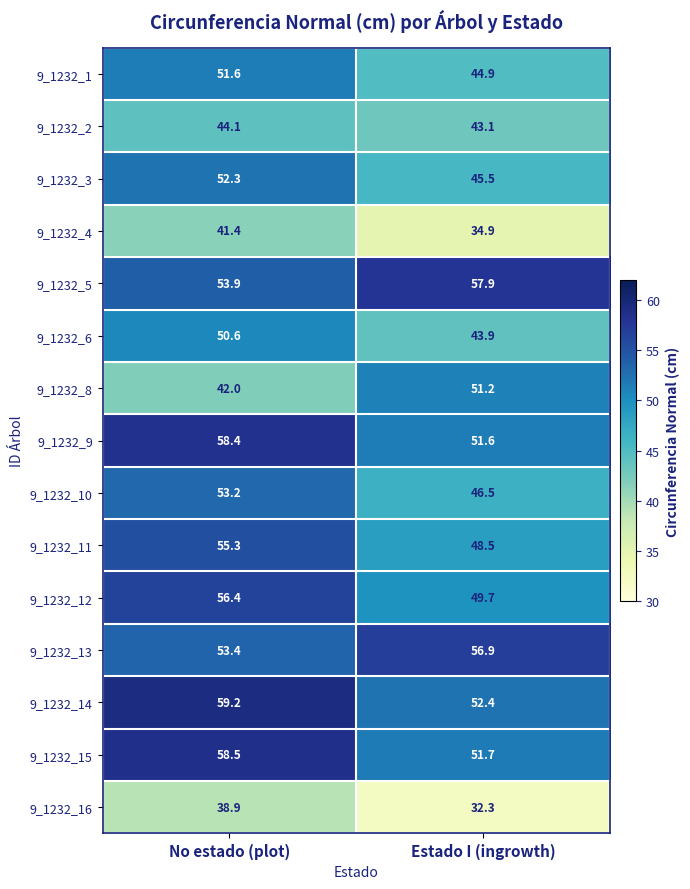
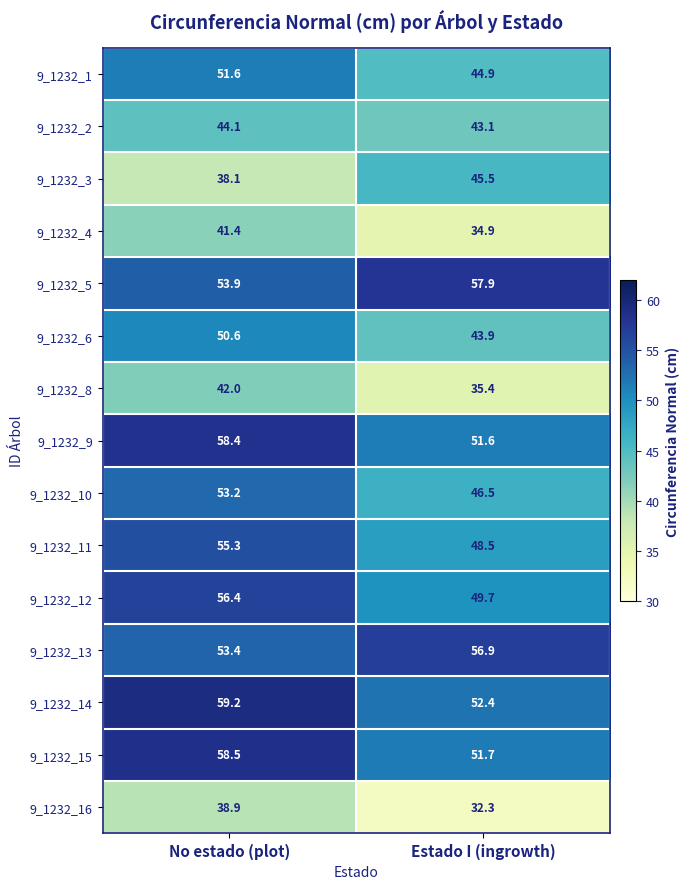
  {
    "9_1232_1": {
      "No estado (plot)": 51.6,
      "Estado I (ingrowth)": 44.9
    },
    "9_1232_2": {
      "No estado (plot)": 44.1,
      "Estado I (ingrowth)": 43.1
    },
    "9_1232_3": {
-     "No estado (plot)": 52.3,
+     "No estado (plot)": 38.1,
      "Estado I (ingrowth)": 45.5
    },
    "9_1232_4": {
      "No estado (plot)": 41.4,
      "Estado I (ingrowth)": 34.9
    },
    "9_1232_5": {
      "No estado (plot)": 53.9,
      "Estado I (ingrowth)": 57.9
    },
    "9_1232_6": {
      "No estado (plot)": 50.6,
      "Estado I (ingrowth)": 43.9
    },
    "9_1232_8": {
      "No estado (plot)": 42.0,
-     "Estado I (ingrowth)": 51.2
+     "Estado I (ingrowth)": 35.4
    },
    "9_1232_9": {
      "No estado (plot)": 58.4,
      "Estado I (ingrowth)": 51.6
    },
    "9_1232_10": {
      "No estado (plot)": 53.2,
      "Estado I (ingrowth)": 46.5
    },
    "9_1232_11": {
      "No estado (plot)": 55.3,
      "Estado I (ingrowth)": 48.5
    },
    "9_1232_12": {
      "No estado (plot)": 56.4,
      "Estado I (ingrowth)": 49.7
    },
    "9_1232_13": {
      "No estado (plot)": 53.4,
      "Estado I (ingrowth)": 56.9
    },
    "9_1232_14": {
      "No estado (plot)": 59.2,
      "Estado I (ingrowth)": 52.4
    },
    "9_1232_15": {
      "No estado (plot)": 58.5,
      "Estado I (ingrowth)": 51.7
    },
    "9_1232_16": {
      "No estado (plot)": 38.9,
      "Estado I (ingrowth)": 32.3
    }
  }
